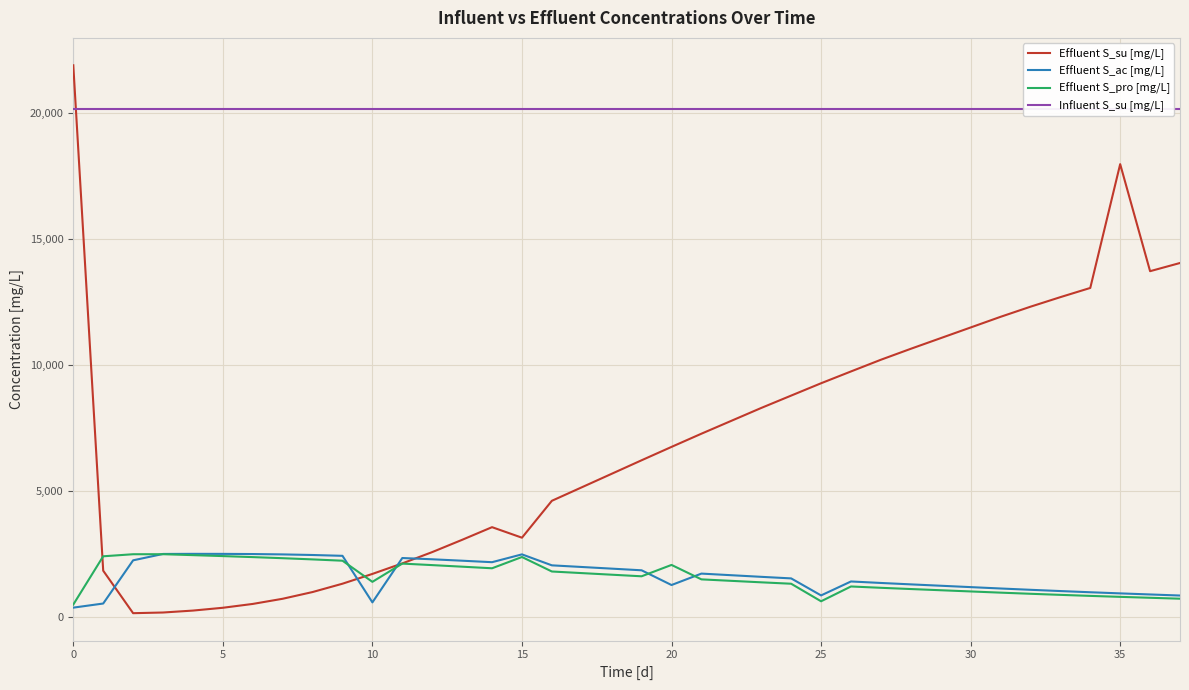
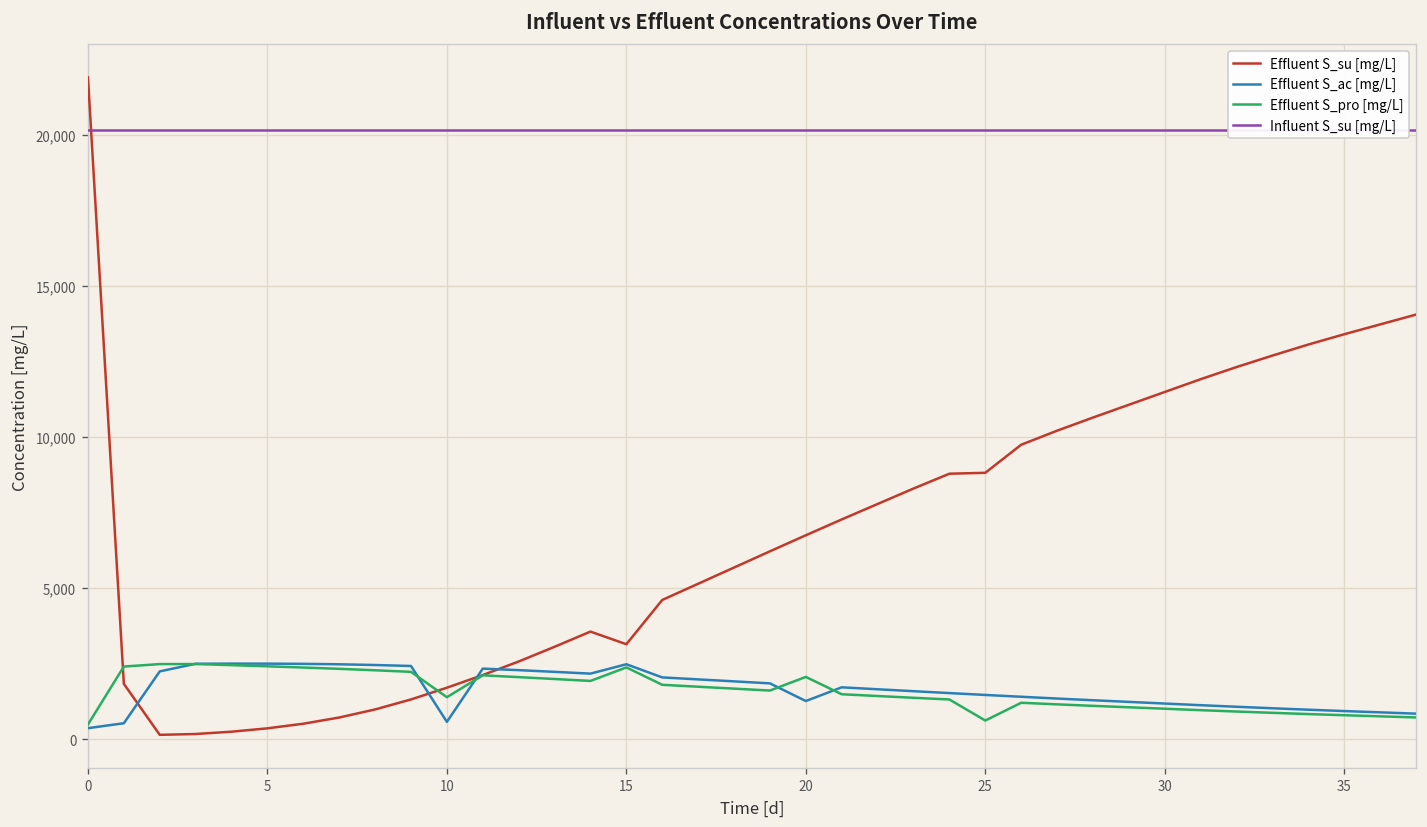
  {
    "Effluent S_su [mg/L]": {
      "0": "21,900",
      "5": "400",
      "10": "1,700",
      "15": "3,100",
      "20": "6,700",
-     "25": "9,300",
+     "25": "8,800",
      "30": "11,500",
-     "35": "18,000"
+     "35": "13,400"
    },
    "Effluent S_ac [mg/L]": {
      "0": "400",
      "10": "600",
      "15": "2,500",
      "20": "1,300",
-     "25": "900",
+     "25": "1,500",
      "30": "1,200",
      "35": "900"
    },
    "Effluent S_pro [mg/L]": {
      "0": "500",
      "10": "1,400",
      "15": "2,400",
      "20": "2,100",
      "25": "600",
      "30": "1,000",
      "35": "800"
    },
    "Influent S_su [mg/L]": {
      "0": "20,100",
      "5": "20,100",
      "10": "20,100",
      "15": "20,100",
      "20": "20,100",
      "25": "20,100",
      "30": "20,100"
    }
  }
